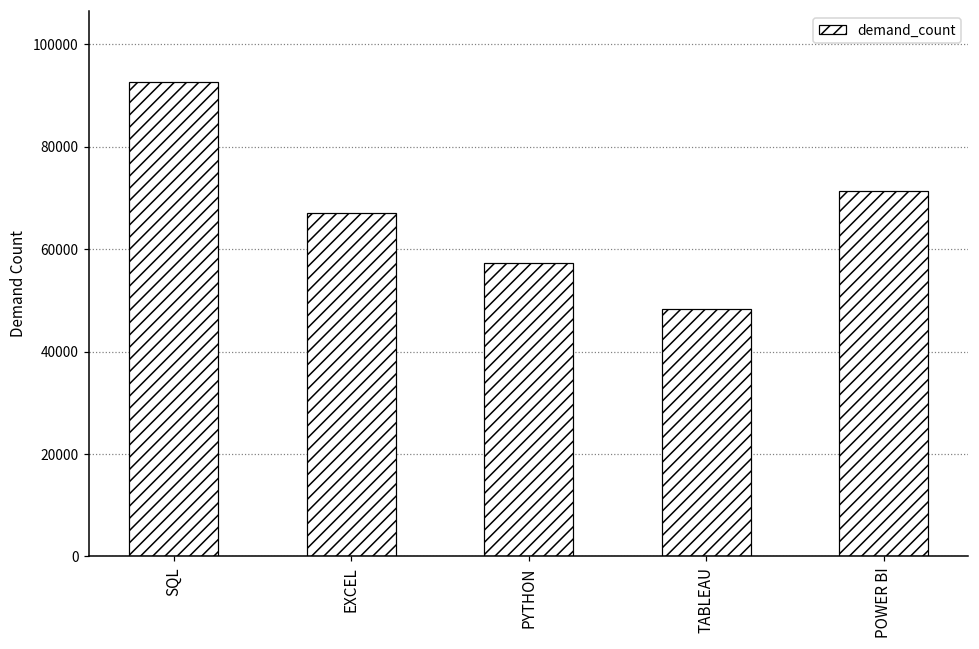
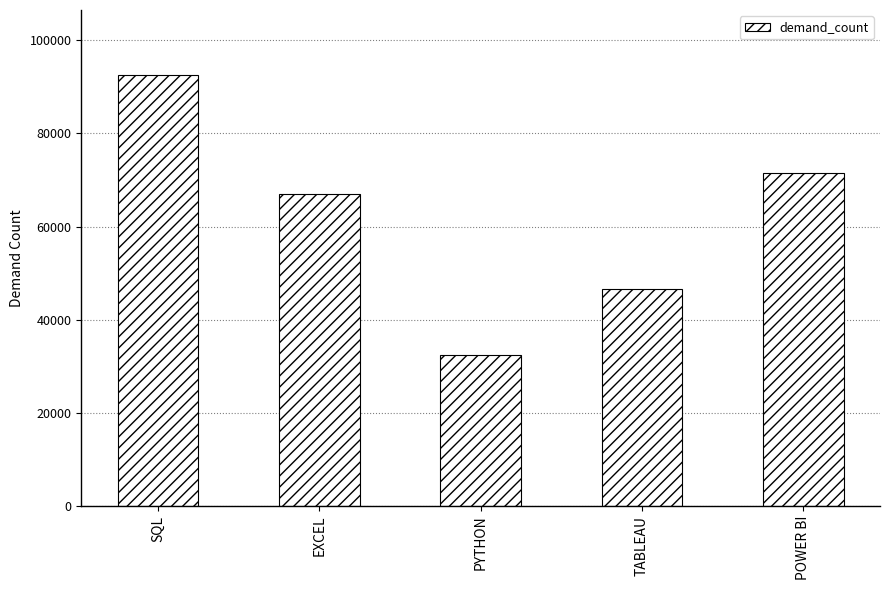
  {
    "SQL": 93000,
    "EXCEL": 67000,
-   "PYTHON": 57000,
-   "TABLEAU": 48000,
+   "PYTHON": 32000,
+   "TABLEAU": 47000,
    "POWER BI": 71000
  }
